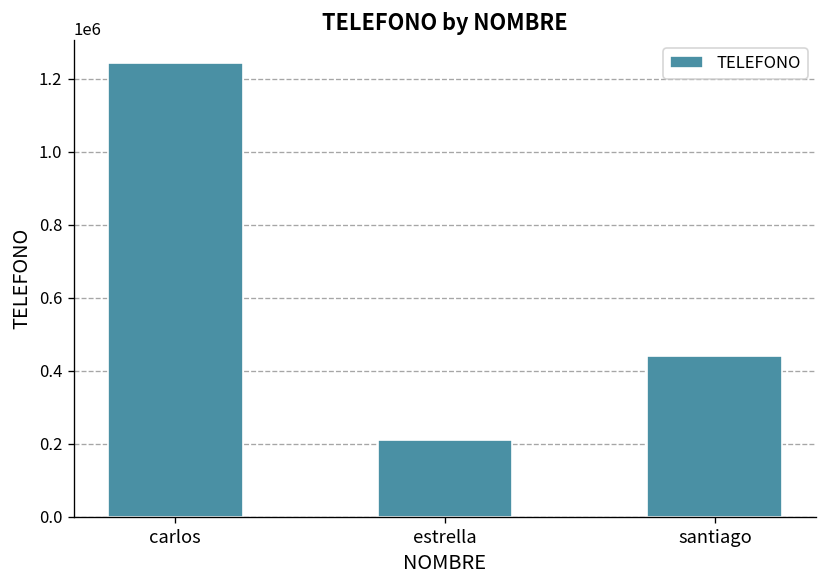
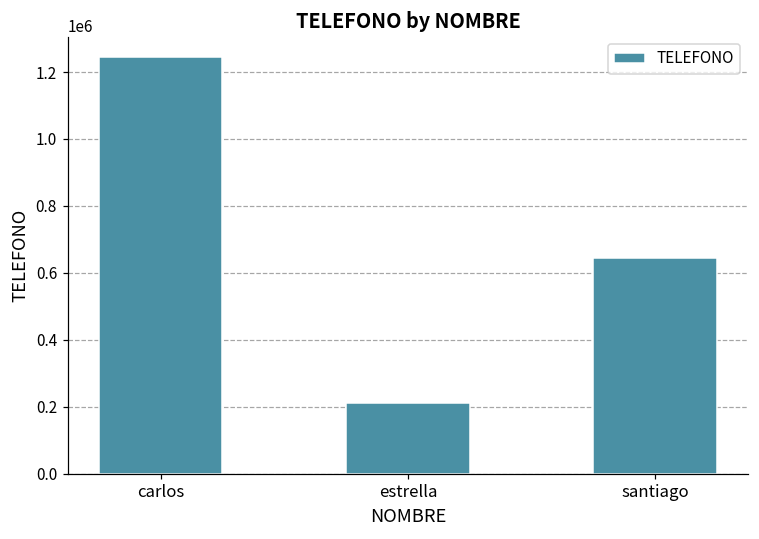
  {
    "carlos": 1240000,
    "estrella": 210000,
-   "santiago": 440000
+   "santiago": 640000
  }
